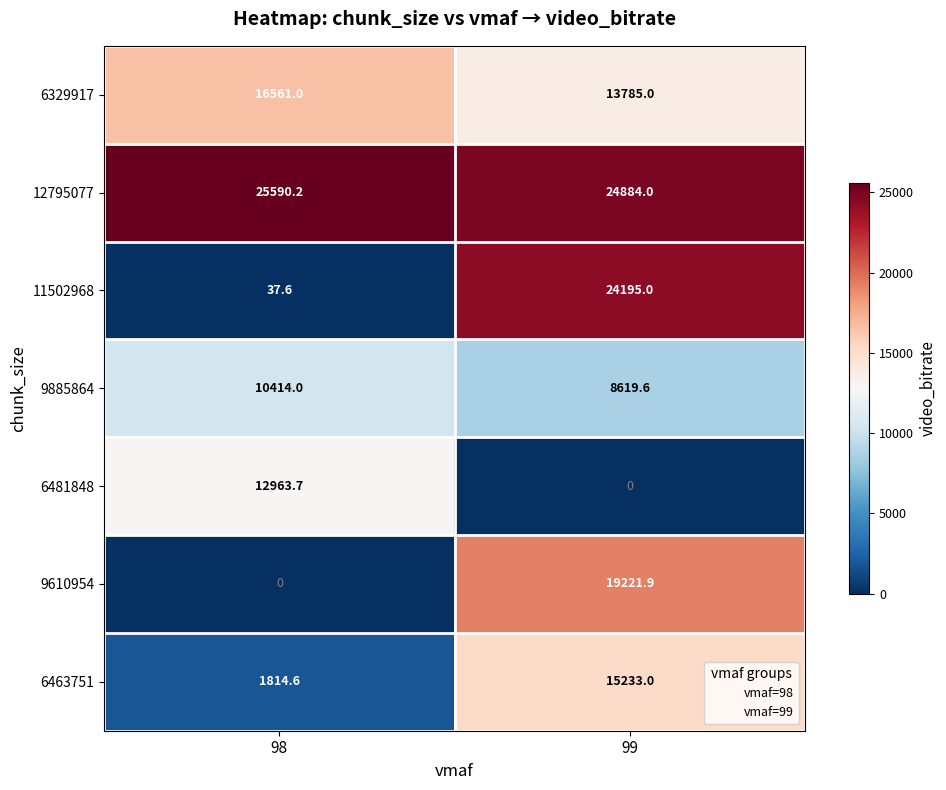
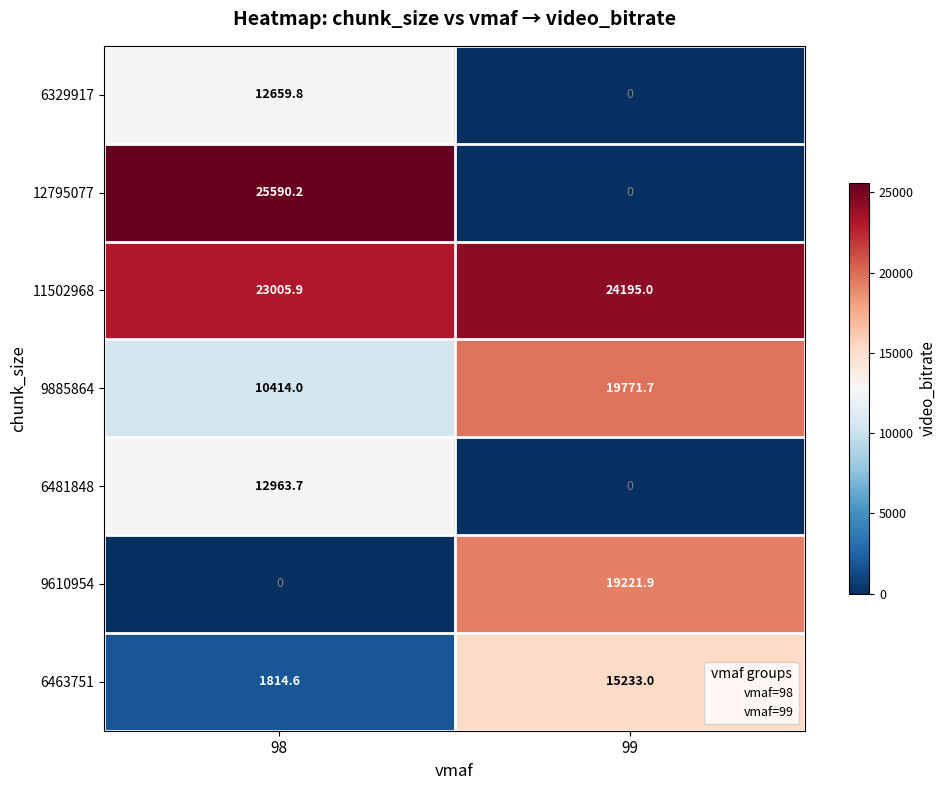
  {
    "6329917": {
-     "98": 16561.0,
-     "99": 13785.0
+     "98": 12659.8,
+     "99": 0
    },
    "12795077": {
      "98": 25590.2,
-     "99": 24884.0
+     "99": 0
    },
    "11502968": {
-     "98": 37.6,
+     "98": 23005.9,
      "99": 24195.0
    },
    "9885864": {
      "98": 10414.0,
-     "99": 8619.6
+     "99": 19771.7
    },
    "6481848": {
      "98": 12963.7,
      "99": 0
    },
    "9610954": {
      "98": 0,
      "99": 19221.9
    },
    "6463751": {
      "98": 1814.6,
      "99": 15233.0
    }
  }
